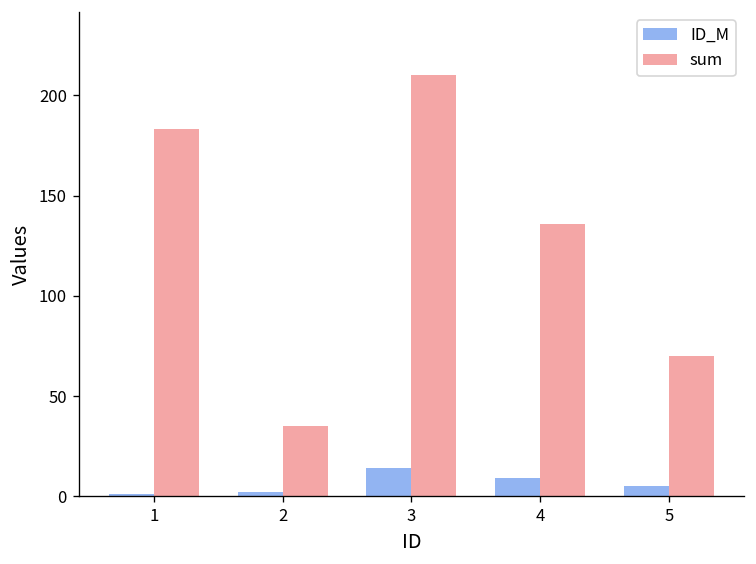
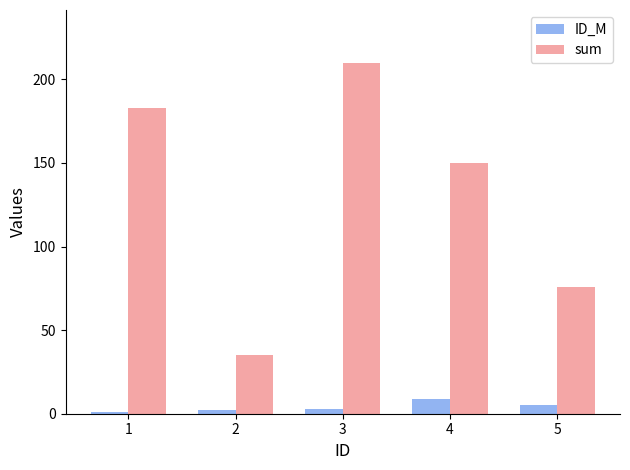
  {
    "ID_M": {
      "2": 2,
-     "3": 14,
+     "3": 3,
      "4": 9,
      "5": 5
    },
    "sum": {
      "1": 183,
      "2": 35,
      "3": 210,
-     "4": 136,
-     "5": 70
+     "4": 150,
+     "5": 76
    }
  }
